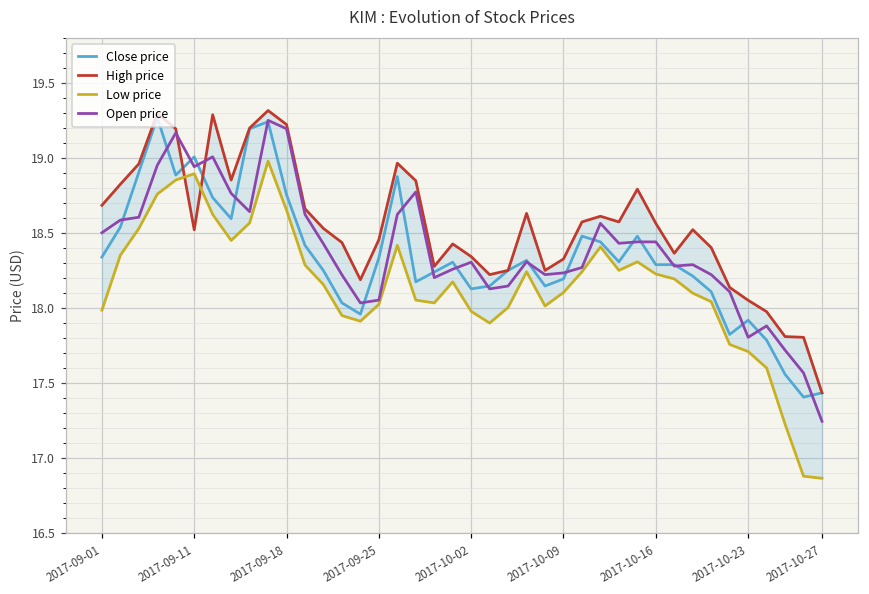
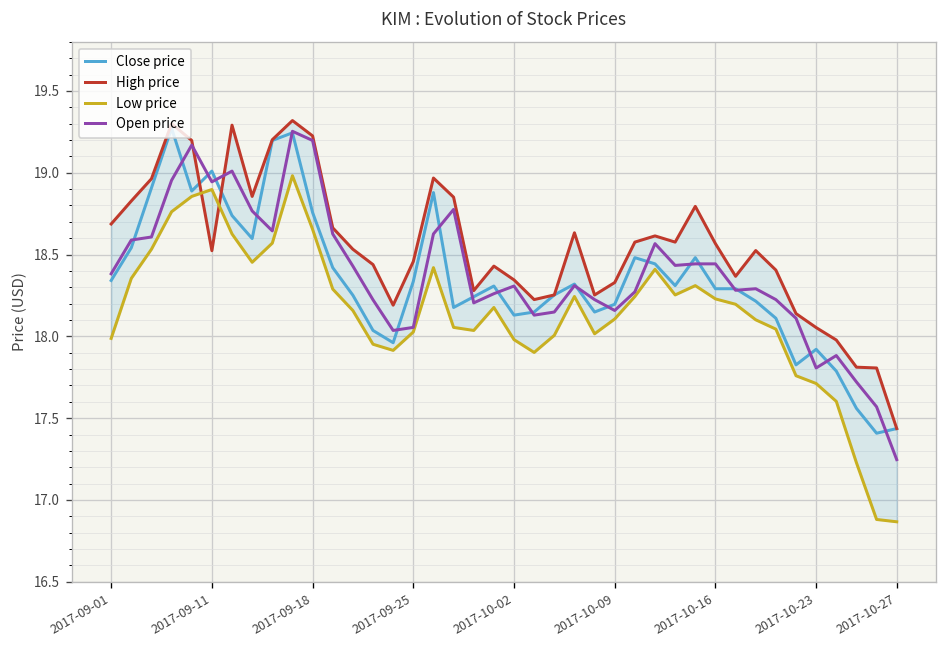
  {
    "High price": {
      "2017-09-11": 18.52
    },
    "Low price": {
      "2017-09-01": 17.99,
      "2017-09-18": 18.65,
      "2017-09-25": 18.03,
      "2017-10-02": 17.98,
      "2017-10-09": 18.11,
      "2017-10-16": 18.23,
      "2017-10-23": 17.71,
      "2017-10-27": 16.87
    },
    "Open price": {
-     "2017-09-01": 18.50,
+     "2017-09-01": 18.38,
      "2017-09-11": 18.94,
      "2017-09-18": 19.20,
      "2017-09-25": 18.05,
      "2017-10-02": 18.31,
-     "2017-10-09": 18.24,
+     "2017-10-09": 18.16,
      "2017-10-16": 18.44,
      "2017-10-23": 17.81,
      "2017-10-27": 17.25
    }
  }
